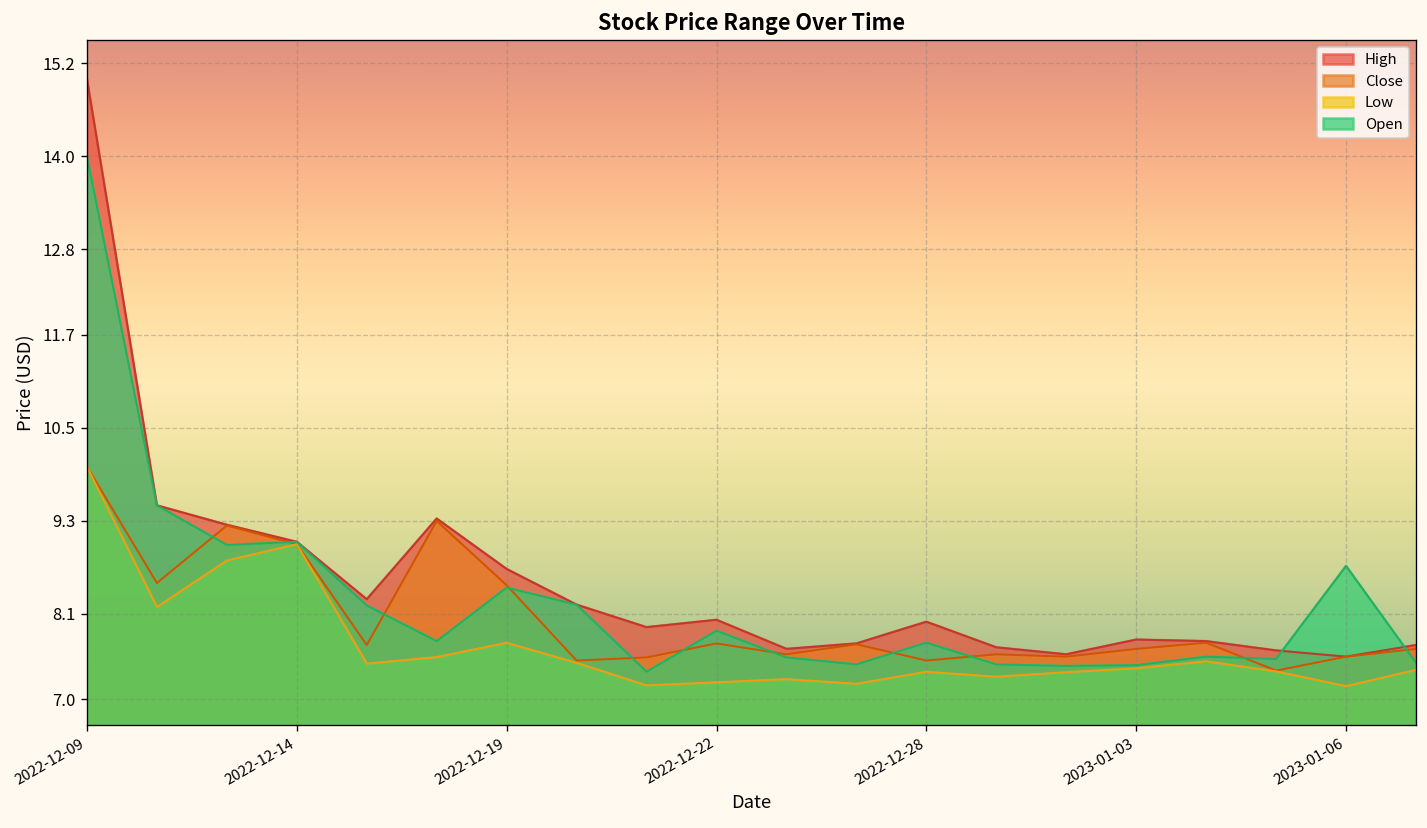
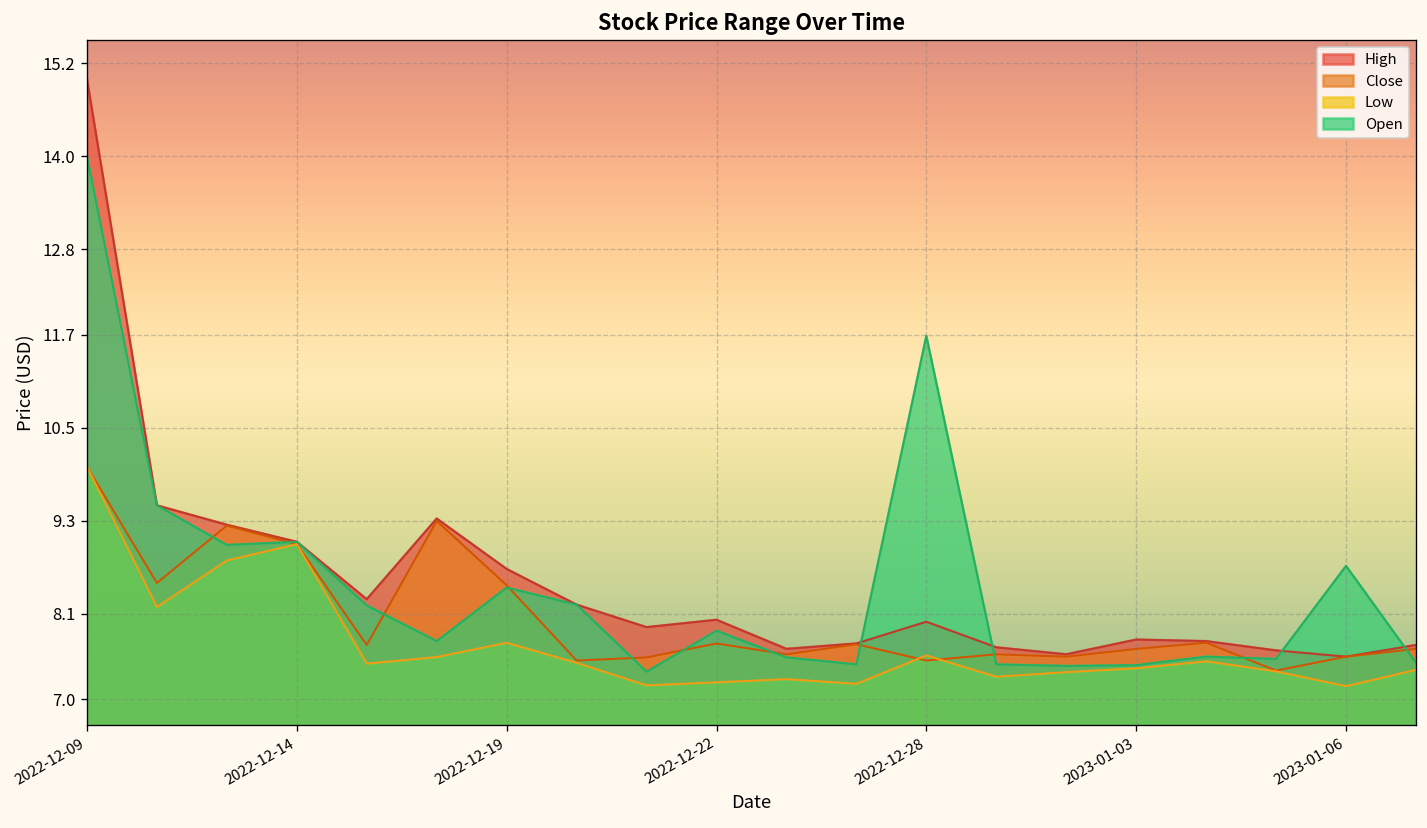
  {
    "Low": {
      "2022-12-19": 7.7,
      "2022-12-22": 7.2,
-     "2022-12-28": 7.4,
+     "2022-12-28": 7.6,
      "2023-01-03": 7.4,
      "2023-01-06": 7.2
    },
    "Open": {
      "2022-12-09": 14.0,
      "2022-12-22": 7.9,
-     "2022-12-28": 7.7,
+     "2022-12-28": 11.7,
      "2023-01-03": 7.4,
      "2023-01-06": 8.7
    }
  }
